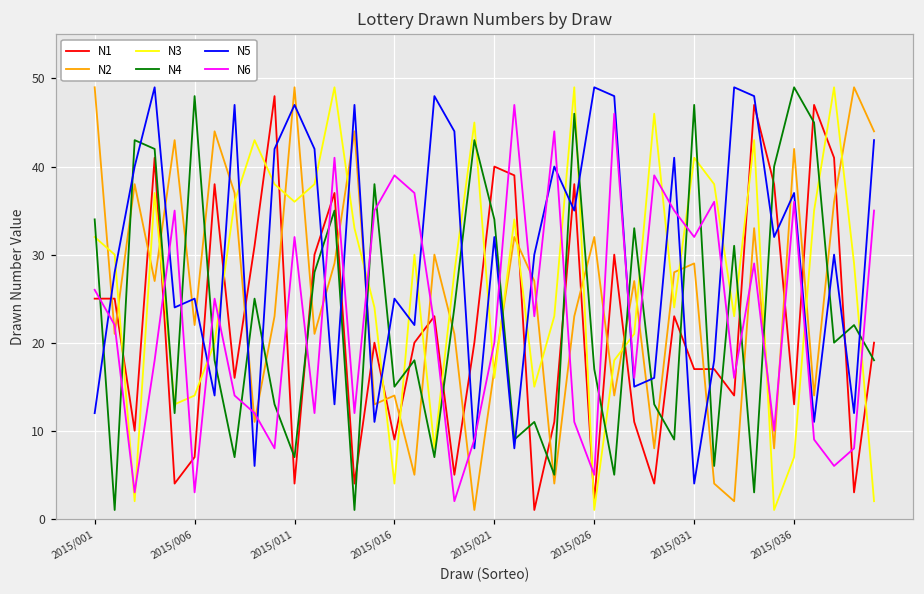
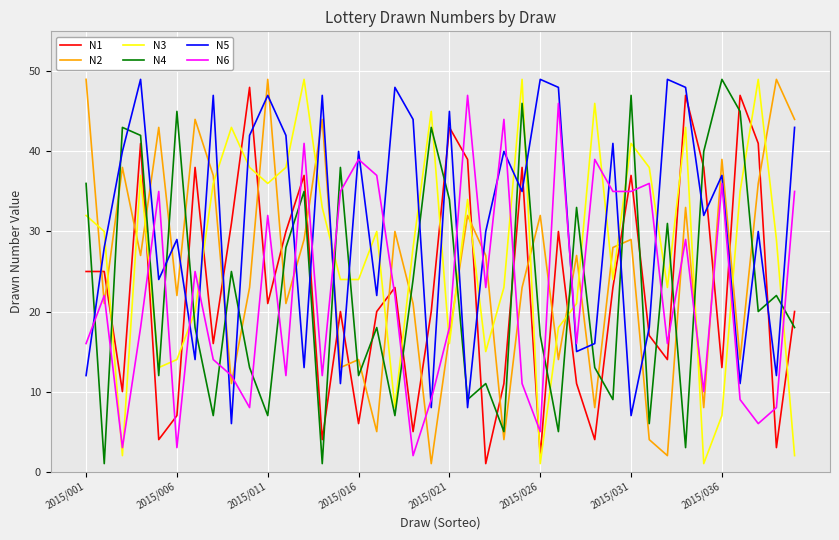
  {
    "N1": {
      "2015/001": 25,
      "2015/006": 7,
-     "2015/011": 4,
-     "2015/016": 9,
-     "2015/021": 40,
+     "2015/011": 21,
+     "2015/016": 6,
+     "2015/021": 43,
      "2015/026": 2,
-     "2015/031": 17,
+     "2015/031": 37,
      "2015/036": 13
    },
    "N2": {
      "2015/001": 49,
      "2015/006": 22,
      "2015/011": 49,
      "2015/016": 14,
      "2015/021": 17,
      "2015/026": 32,
      "2015/031": 29,
-     "2015/036": 42
+     "2015/036": 39
    },
    "N3": {
      "2015/001": 32,
      "2015/006": 14,
      "2015/011": 36,
-     "2015/016": 4,
+     "2015/016": 24,
      "2015/021": 16,
      "2015/026": 1,
      "2015/031": 41,
      "2015/036": 7
    },
    "N4": {
-     "2015/001": 34,
-     "2015/006": 48,
+     "2015/001": 36,
+     "2015/006": 45,
      "2015/011": 7,
-     "2015/016": 15,
+     "2015/016": 12,
      "2015/021": 34,
      "2015/026": 17,
      "2015/031": 47,
      "2015/036": 49
    },
    "N5": {
      "2015/001": 12,
-     "2015/006": 25,
+     "2015/006": 29,
      "2015/011": 47,
-     "2015/016": 25,
-     "2015/021": 32,
+     "2015/016": 40,
+     "2015/021": 45,
      "2015/026": 49,
-     "2015/031": 4,
+     "2015/031": 7,
      "2015/036": 37
    },
    "N6": {
-     "2015/001": 26,
+     "2015/001": 16,
      "2015/006": 3,
      "2015/011": 32,
      "2015/016": 39,
-     "2015/021": 20,
+     "2015/021": 18,
      "2015/026": 5,
-     "2015/031": 32,
+     "2015/031": 35,
      "2015/036": 36
    }
  }
